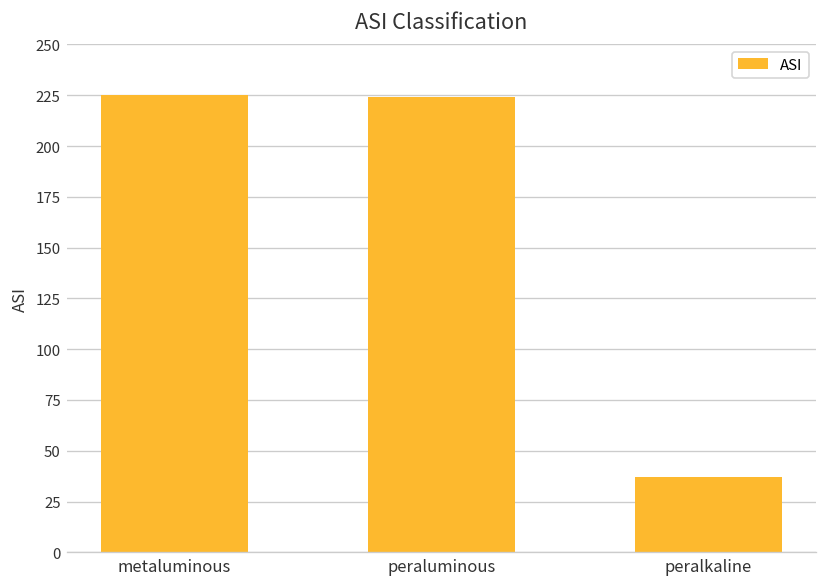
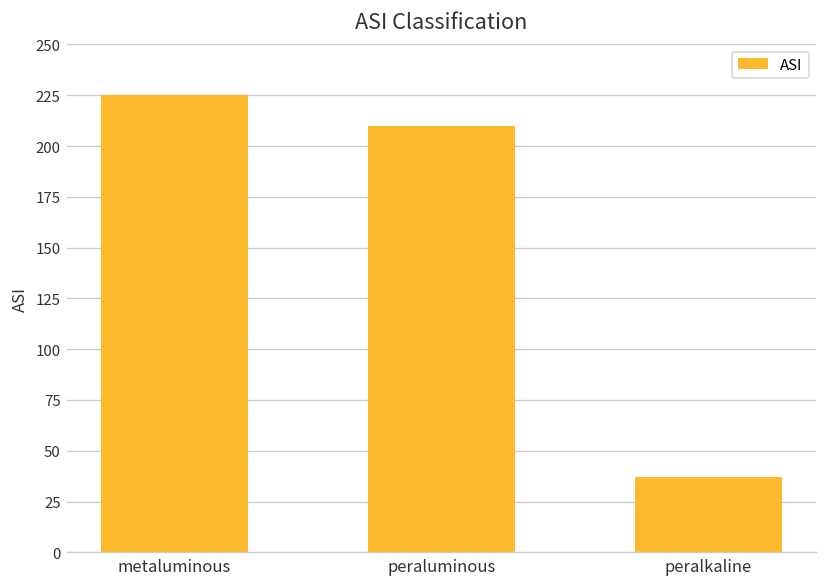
  {
    "metaluminous": 225,
-   "peraluminous": 224,
+   "peraluminous": 210,
    "peralkaline": 37
  }
